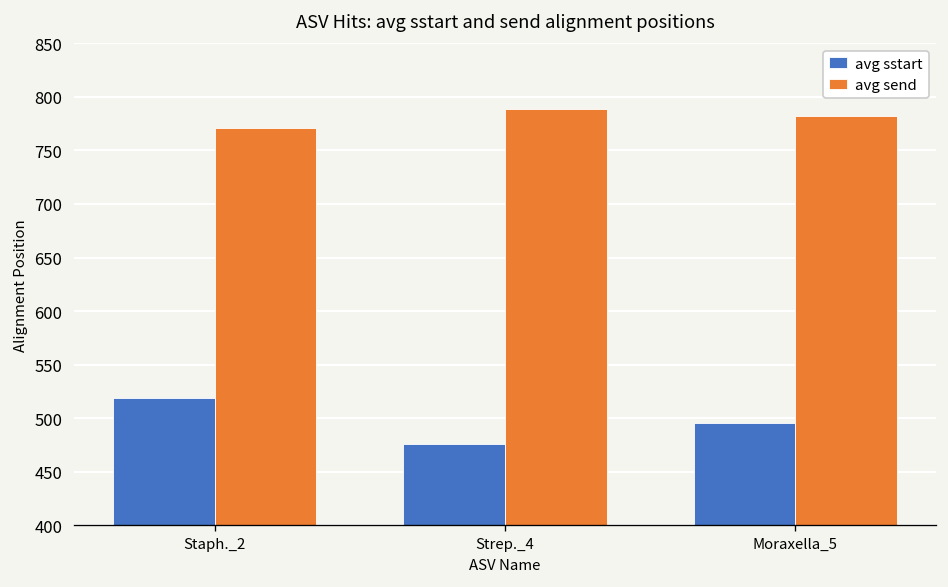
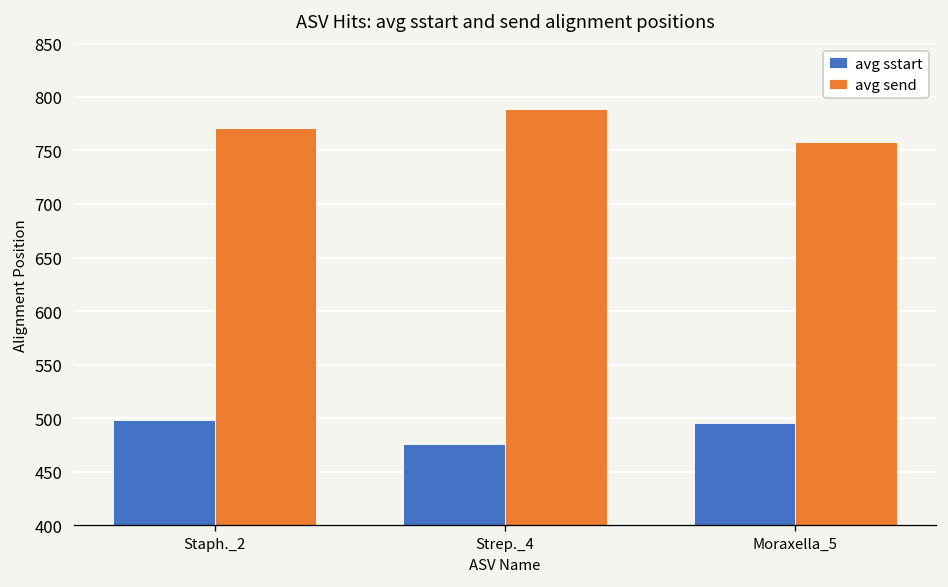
  {
    "avg sstart": {
-     "Staph._2": 520,
+     "Staph._2": 500,
      "Strep._4": 480,
      "Moraxella_5": 500
    },
    "avg send": {
      "Staph._2": 770,
      "Strep._4": 790,
-     "Moraxella_5": 780
+     "Moraxella_5": 760
    }
  }
